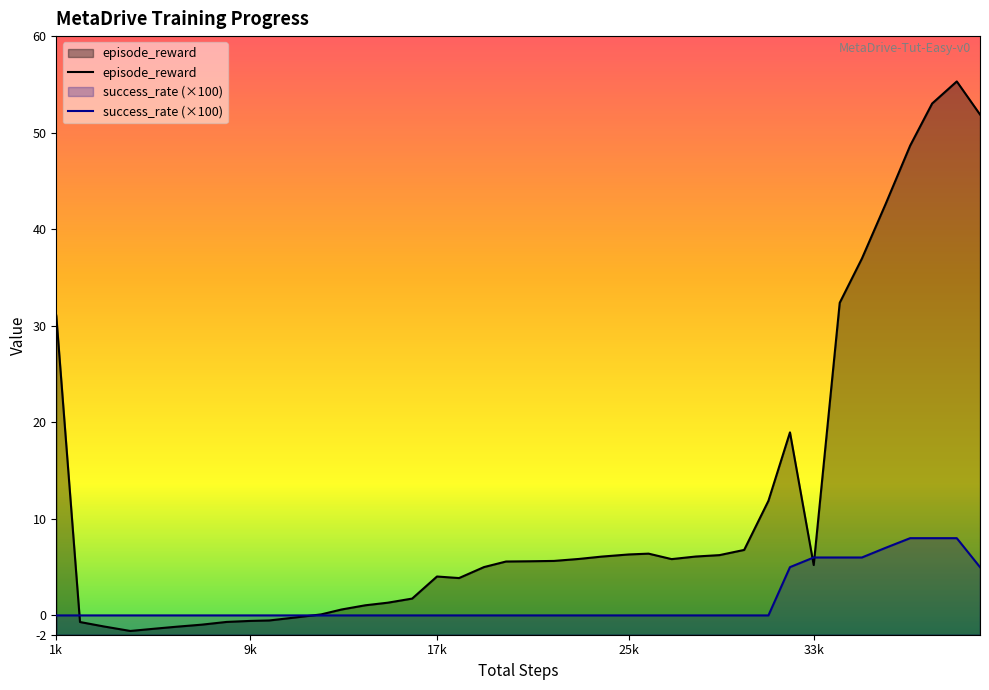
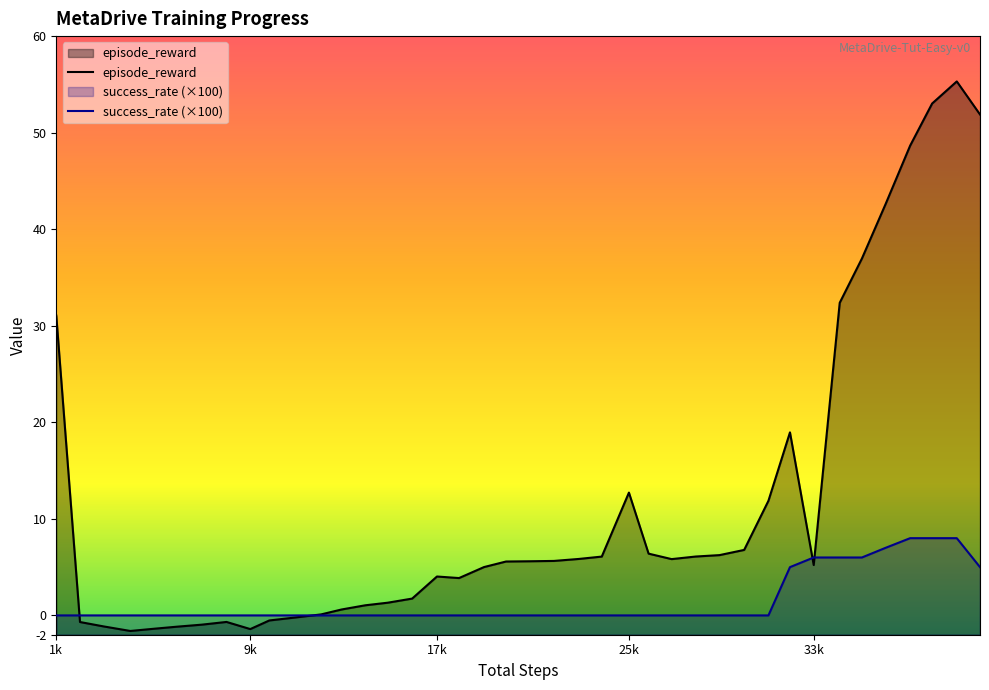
  {
    "episode_reward": {
      "1k": 31,
-     "9k": -0.6,
+     "9k": -1.4,
      "17k": 4,
-     "25k": 6,
+     "25k": 13,
      "33k": 5
    },
    "success_rate (×100)": {
      "1k": 0,
      "9k": 0,
      "17k": 0,
      "25k": 0,
      "33k": 6
    }
  }
